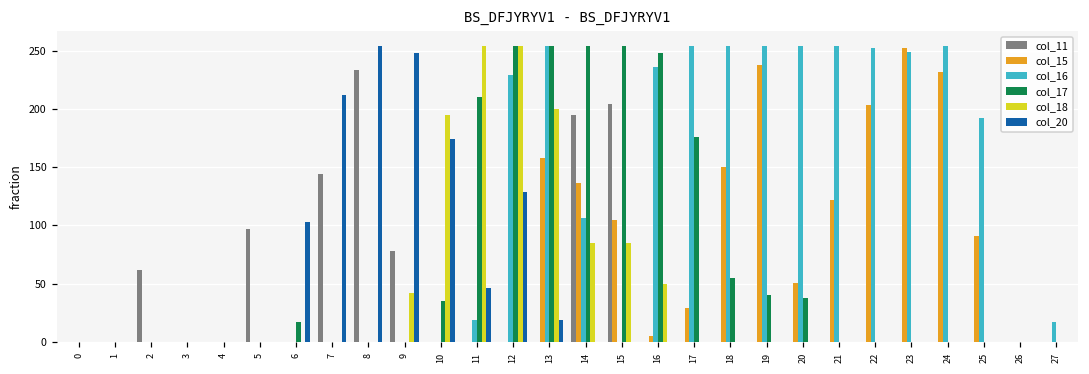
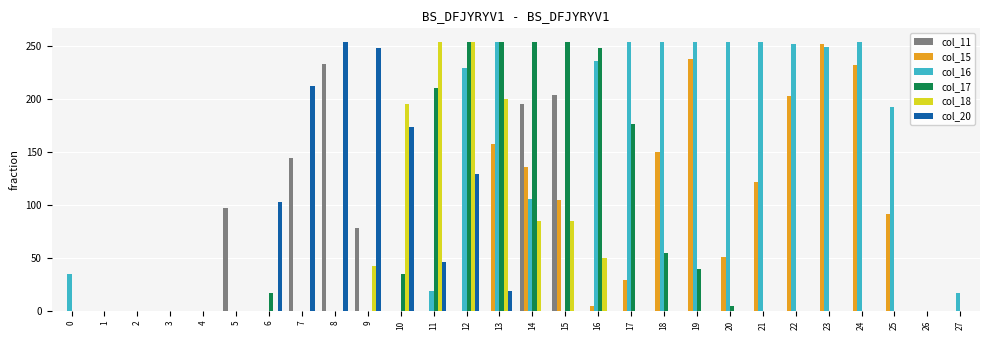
  {
    "col_11": {
      "0": 0,
      "1": 0,
-     "2": 61,
+     "2": 0,
      "3": 0,
      "4": 0,
      "5": 97,
      "6": 0,
      "7": 144,
      "8": 233,
      "9": 78,
      "10": 0,
      "11": 0,
      "12": 0,
      "13": 0,
      "14": 195,
      "15": 204,
      "16": 0,
      "17": 0,
      "18": 0,
      "19": 0,
      "20": 0,
      "21": 0,
      "22": 0,
      "23": 0,
      "24": 0,
      "25": 0,
      "26": 0,
      "27": 0
    },
    "col_16": {
-     "0": 0,
+     "0": 35,
      "1": 0,
      "2": 0,
      "3": 0,
      "4": 0,
      "5": 0,
      "6": 0,
      "7": 0,
      "8": 0,
      "9": 0,
      "10": 0,
      "11": 19,
      "12": 229,
      "13": 254,
      "14": 106,
      "15": 0,
      "16": 236,
      "17": 254,
      "18": 254,
      "19": 254,
      "20": 254,
      "21": 254,
      "22": 252,
      "23": 249,
      "24": 254,
      "25": 192,
      "26": 0,
      "27": 17
    },
    "col_17": {
      "0": 0,
      "1": 0,
      "2": 0,
      "3": 0,
      "4": 0,
      "5": 0,
      "6": 17,
      "7": 0,
      "8": 0,
      "9": 0,
      "10": 35,
      "11": 210,
      "12": 254,
      "13": 254,
      "14": 254,
      "15": 254,
      "16": 248,
      "17": 176,
      "18": 55,
      "19": 40,
-     "20": 38,
+     "20": 5,
      "21": 0,
      "22": 0,
      "23": 0,
      "24": 0,
      "25": 0,
      "26": 0,
      "27": 0
    },
    "col_20": {
      "0": 0,
      "1": 0,
      "2": 0,
      "3": 0,
      "4": 0,
      "5": 0,
      "6": 103,
      "7": 212,
      "8": 254,
      "9": 248,
      "10": 174,
      "11": 46,
      "12": 129,
      "13": 19,
      "14": 0,
      "15": 0,
      "16": 0,
      "17": 0,
      "18": 0,
      "19": 0,
      "20": 0,
      "21": 0,
      "22": 0,
      "23": 0,
      "24": 0,
      "25": 0,
      "26": 0,
      "27": 0
    }
  }
